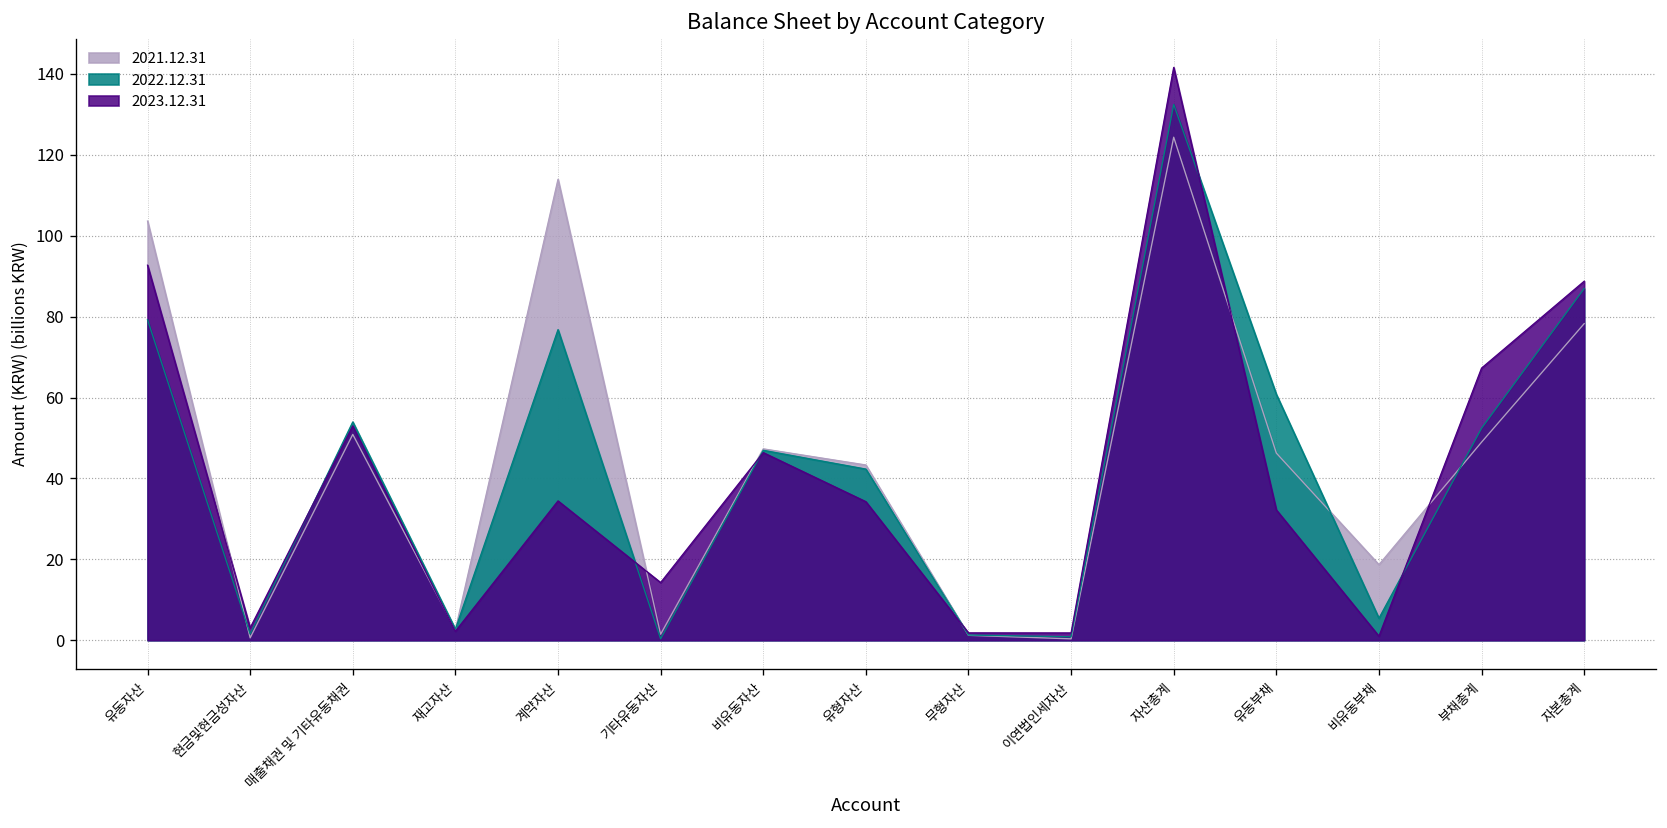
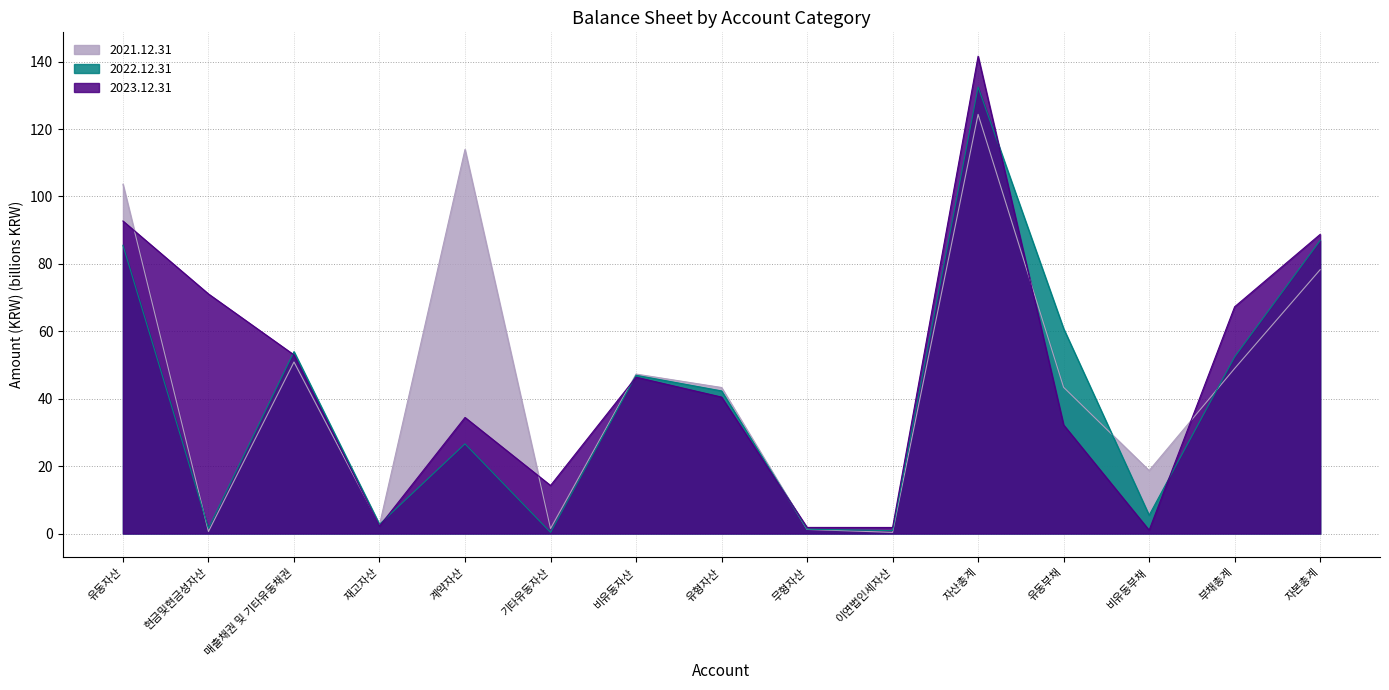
  {
    "2021.12.31": {
      "유동자산": 104,
      "현금및현금성자산": 1,
      "매출채권 및 기타유동채권": 51,
      "계약자산": 114,
      "기타유동자산": 1,
      "유형자산": 43,
      "자산총계": 124,
-     "유동부채": 46,
+     "유동부채": 43,
      "비유동부채": 19,
      "부채총계": 49,
      "자본총계": 78
    },
    "2022.12.31": {
-     "유동자산": 79,
+     "유동자산": 86,
      "현금및현금성자산": 2,
      "매출채권 및 기타유동채권": 54,
-     "계약자산": 77,
+     "계약자산": 27,
      "기타유동자산": 0,
      "유형자산": 42,
      "자산총계": 132,
      "유동부채": 61,
      "비유동부채": 5,
      "부채총계": 52,
      "자본총계": 87
    },
    "2023.12.31": {
      "유동자산": 93,
-     "현금및현금성자산": 3,
+     "현금및현금성자산": 71,
      "매출채권 및 기타유동채권": 53,
      "계약자산": 34,
      "기타유동자산": 14,
-     "유형자산": 34,
+     "유형자산": 40,
      "이연법인세자산": 2,
      "자산총계": 142,
      "유동부채": 32,
      "비유동부채": 1,
      "부채총계": 67,
      "자본총계": 89
    }
  }
